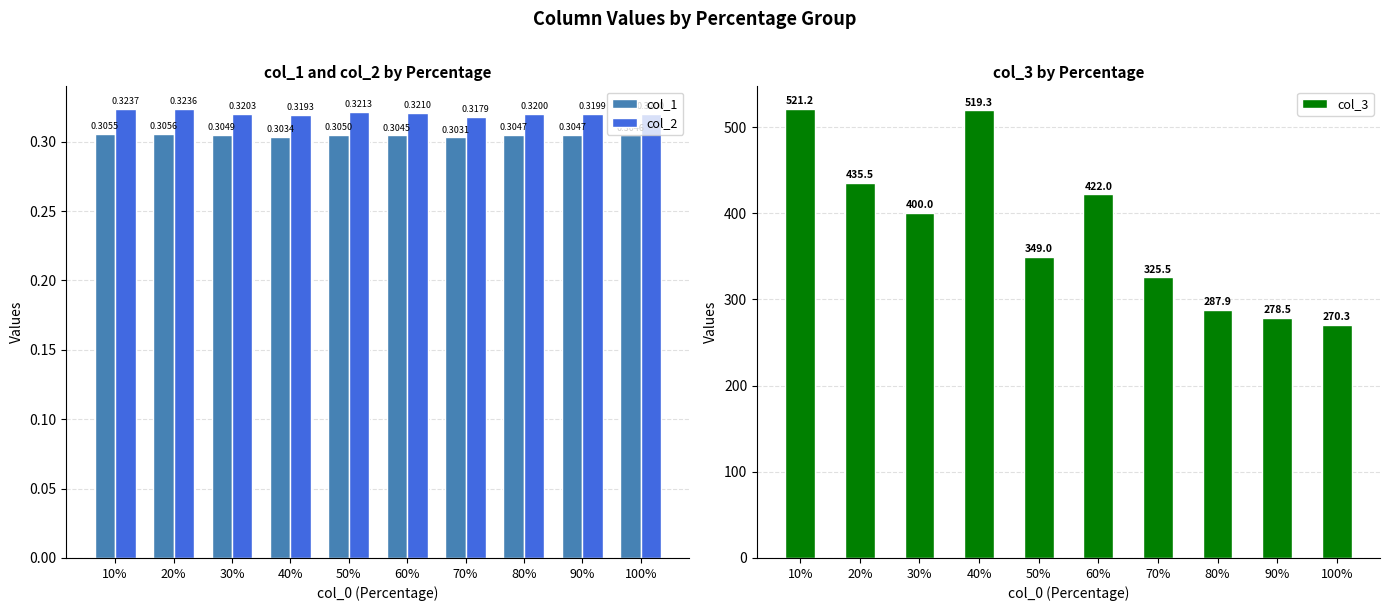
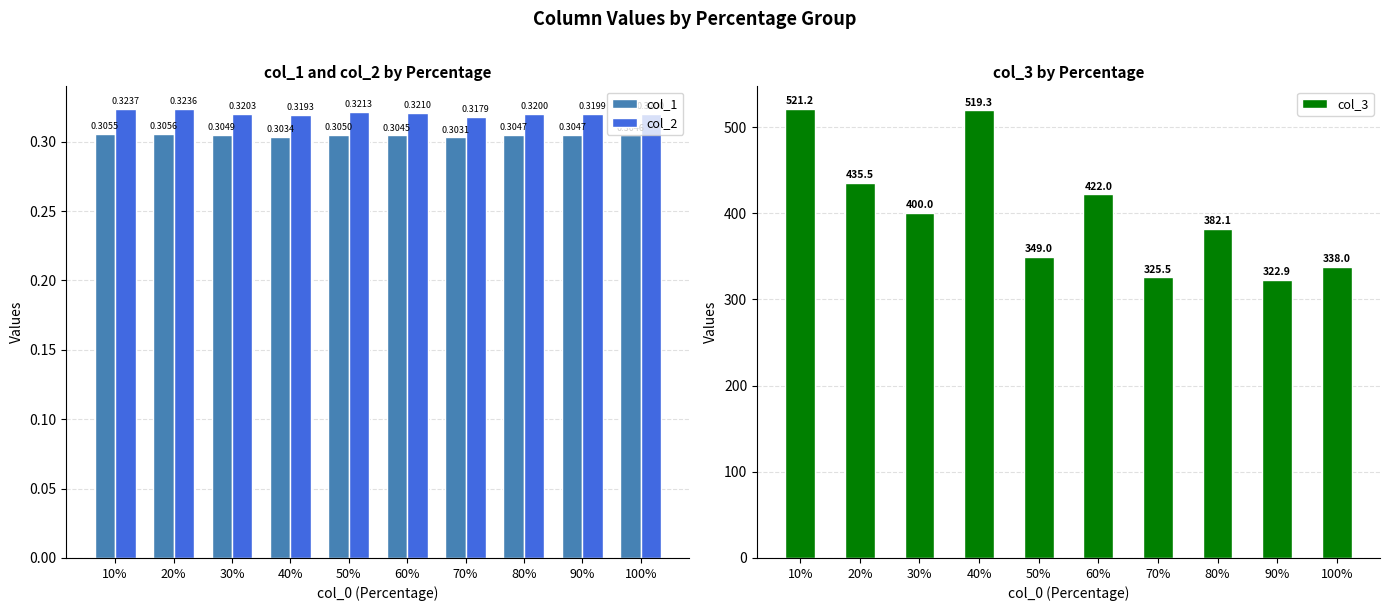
  {
    "col_3 by Percentage": {
      "10%": 521.2,
      "20%": 435.5,
      "30%": 400.0,
      "40%": 519.3,
      "50%": 349.0,
      "60%": 422.0,
      "70%": 325.5,
-     "80%": 287.9,
-     "90%": 278.5,
-     "100%": 270.3
+     "80%": 382.1,
+     "90%": 322.9,
+     "100%": 338.0
    }
  }
